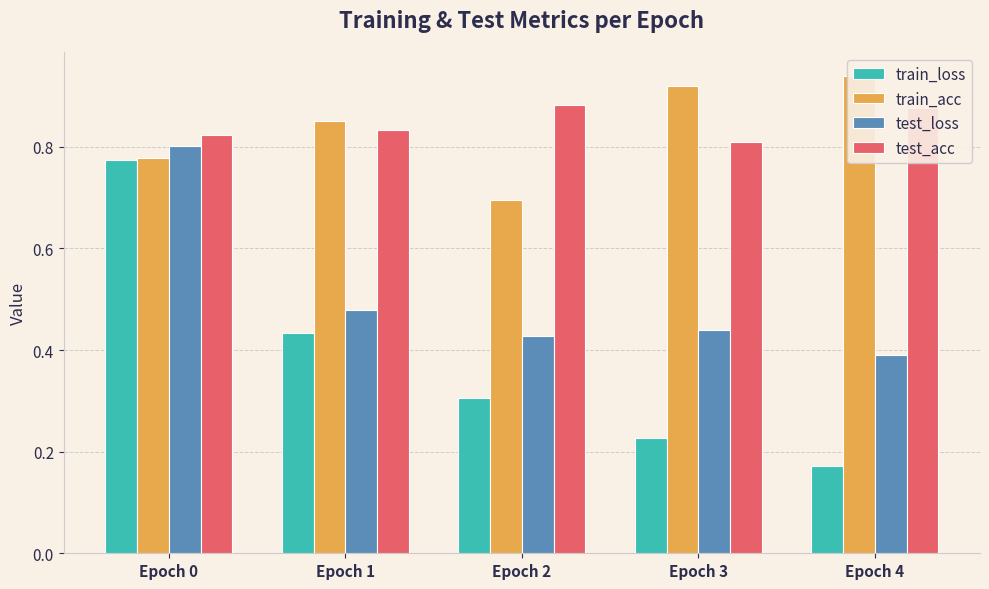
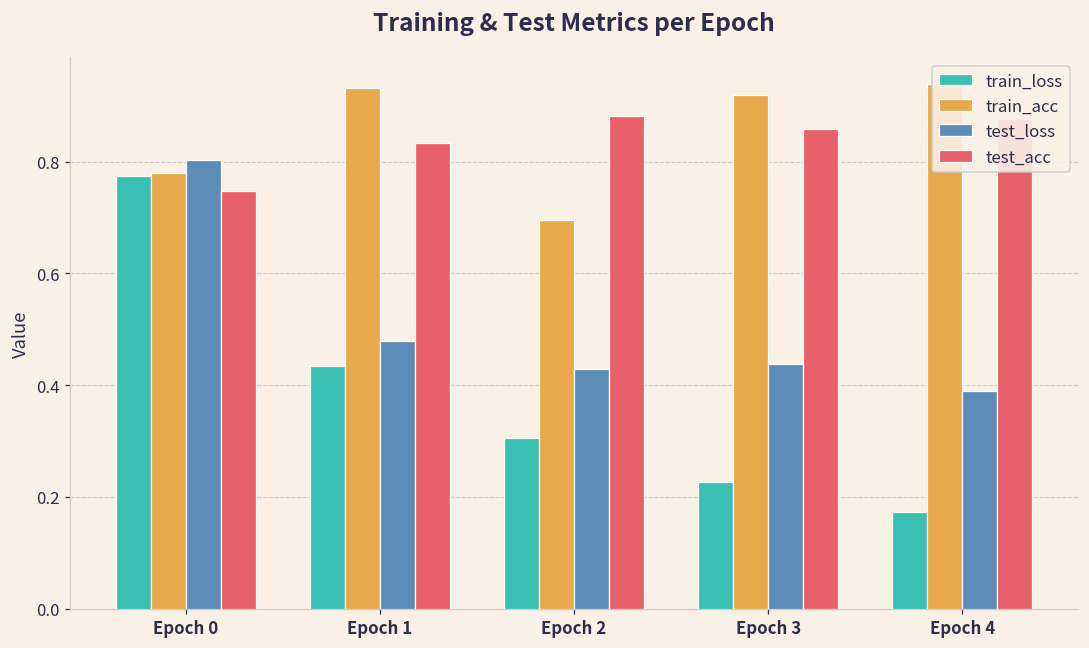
  {
    "train_acc": {
      "Epoch 0": 0.78,
-     "Epoch 1": 0.85,
+     "Epoch 1": 0.93,
      "Epoch 2": 0.70,
      "Epoch 3": 0.92
    },
    "test_acc": {
-     "Epoch 0": 0.82,
+     "Epoch 0": 0.75,
      "Epoch 1": 0.83,
      "Epoch 2": 0.88,
-     "Epoch 3": 0.81
+     "Epoch 3": 0.86
    }
  }
